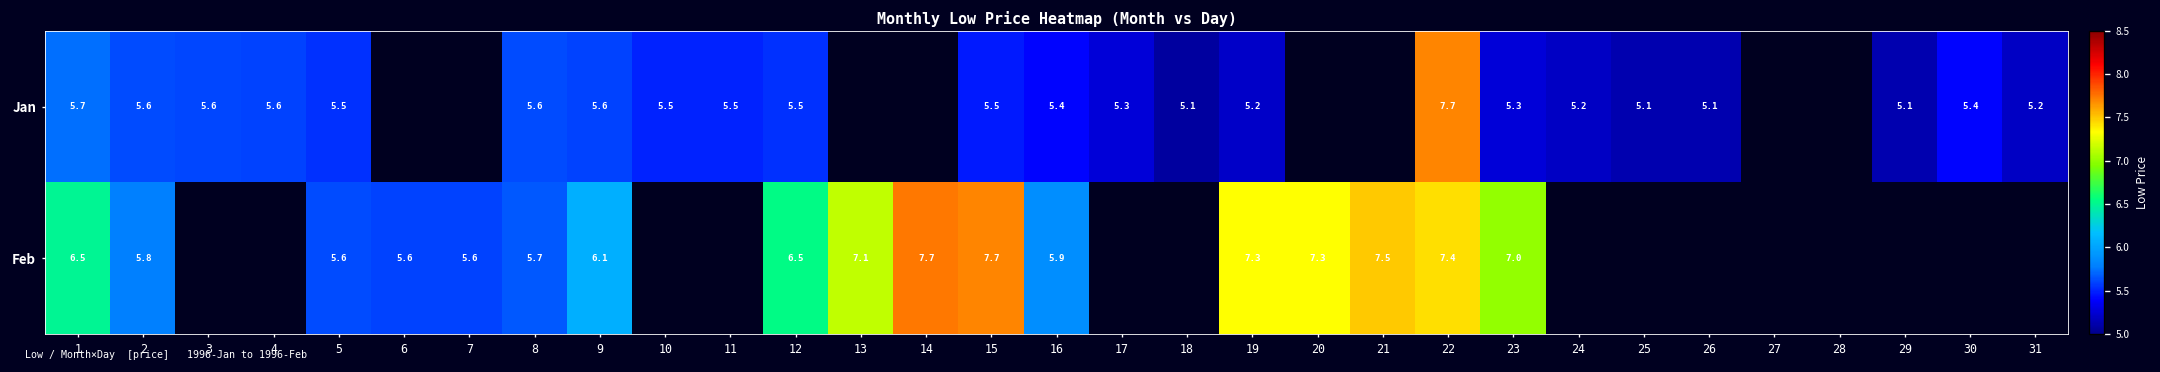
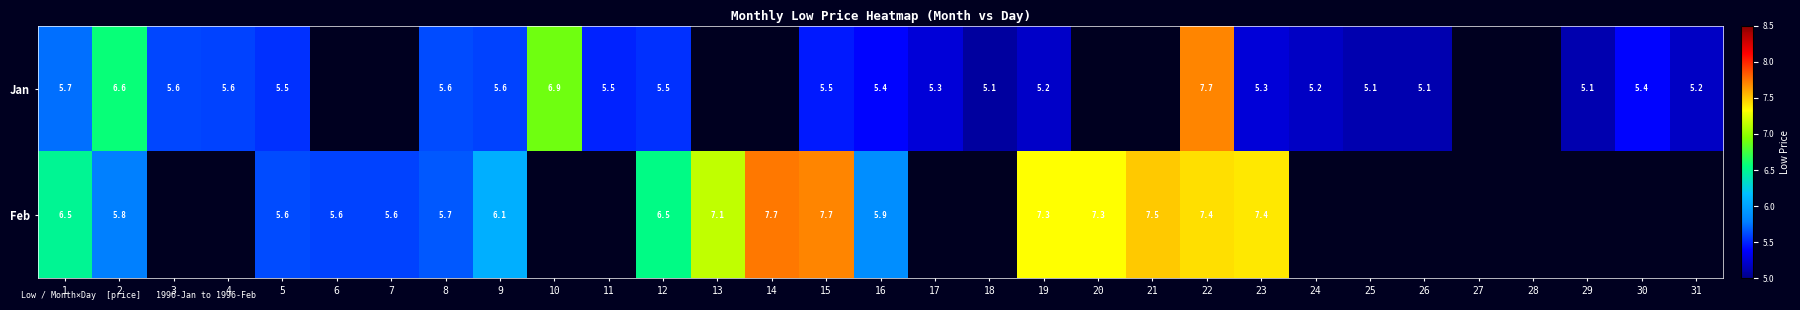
  {
    "Jan": {
      "1": 5.7,
-     "2": 5.6,
+     "2": 6.6,
      "3": 5.6,
      "4": 5.6,
      "5": 5.5,
      "8": 5.6,
      "9": 5.6,
-     "10": 5.5,
+     "10": 6.9,
      "11": 5.5,
      "12": 5.5,
      "15": 5.5,
      "16": 5.4,
      "17": 5.3,
      "18": 5.1,
      "19": 5.2,
      "22": 7.7,
      "23": 5.3,
      "24": 5.2,
      "25": 5.1,
      "26": 5.1,
      "29": 5.1,
      "30": 5.4,
      "31": 5.2
    },
    "Feb": {
      "1": 6.5,
      "2": 5.8,
      "5": 5.6,
      "6": 5.6,
      "7": 5.6,
      "8": 5.7,
      "9": 6.1,
      "12": 6.5,
      "13": 7.1,
      "14": 7.7,
      "15": 7.7,
      "16": 5.9,
      "19": 7.3,
      "20": 7.3,
      "21": 7.5,
      "22": 7.4,
-     "23": 7.0
+     "23": 7.4
    }
  }
